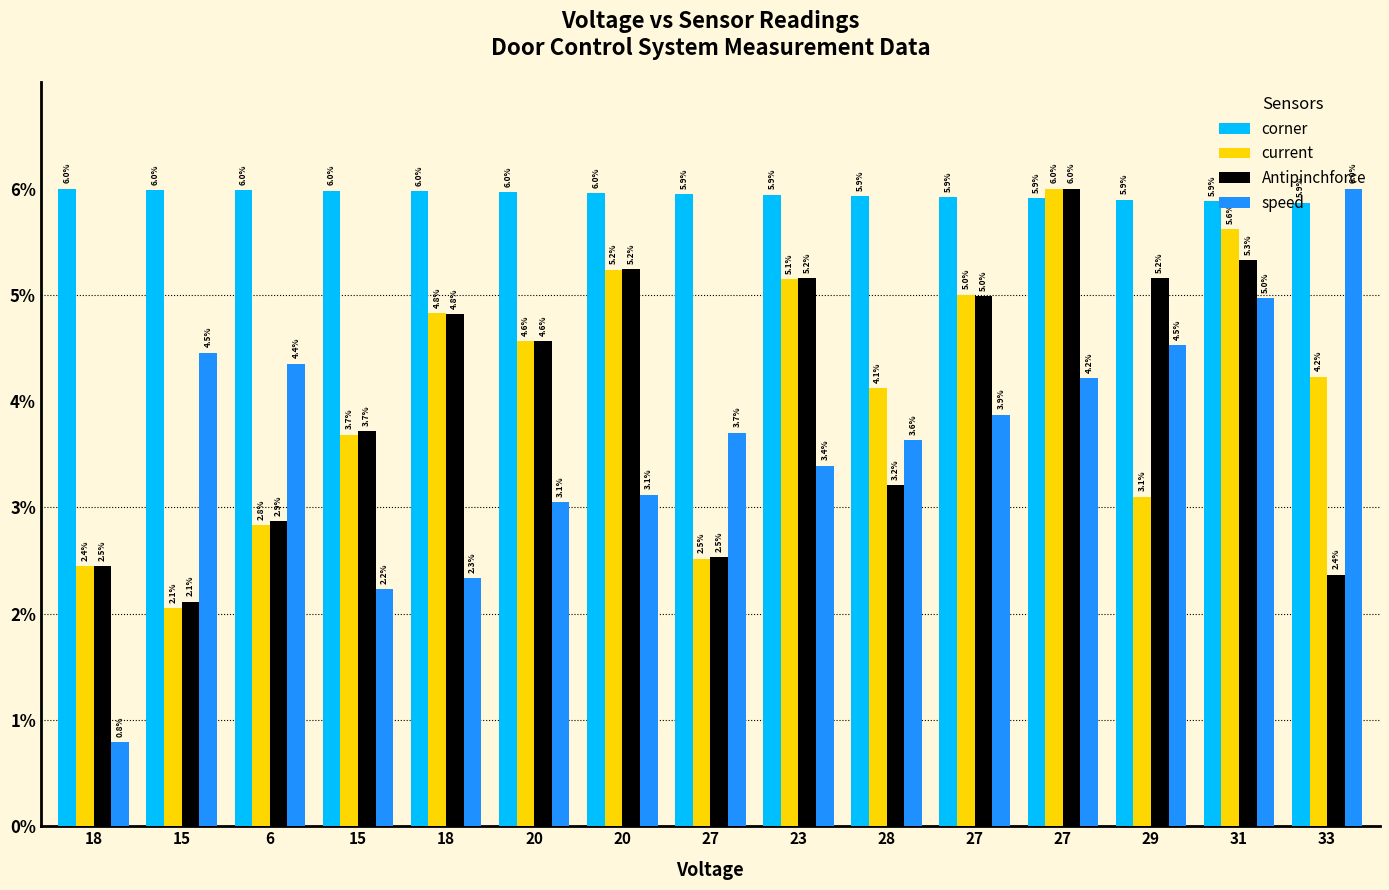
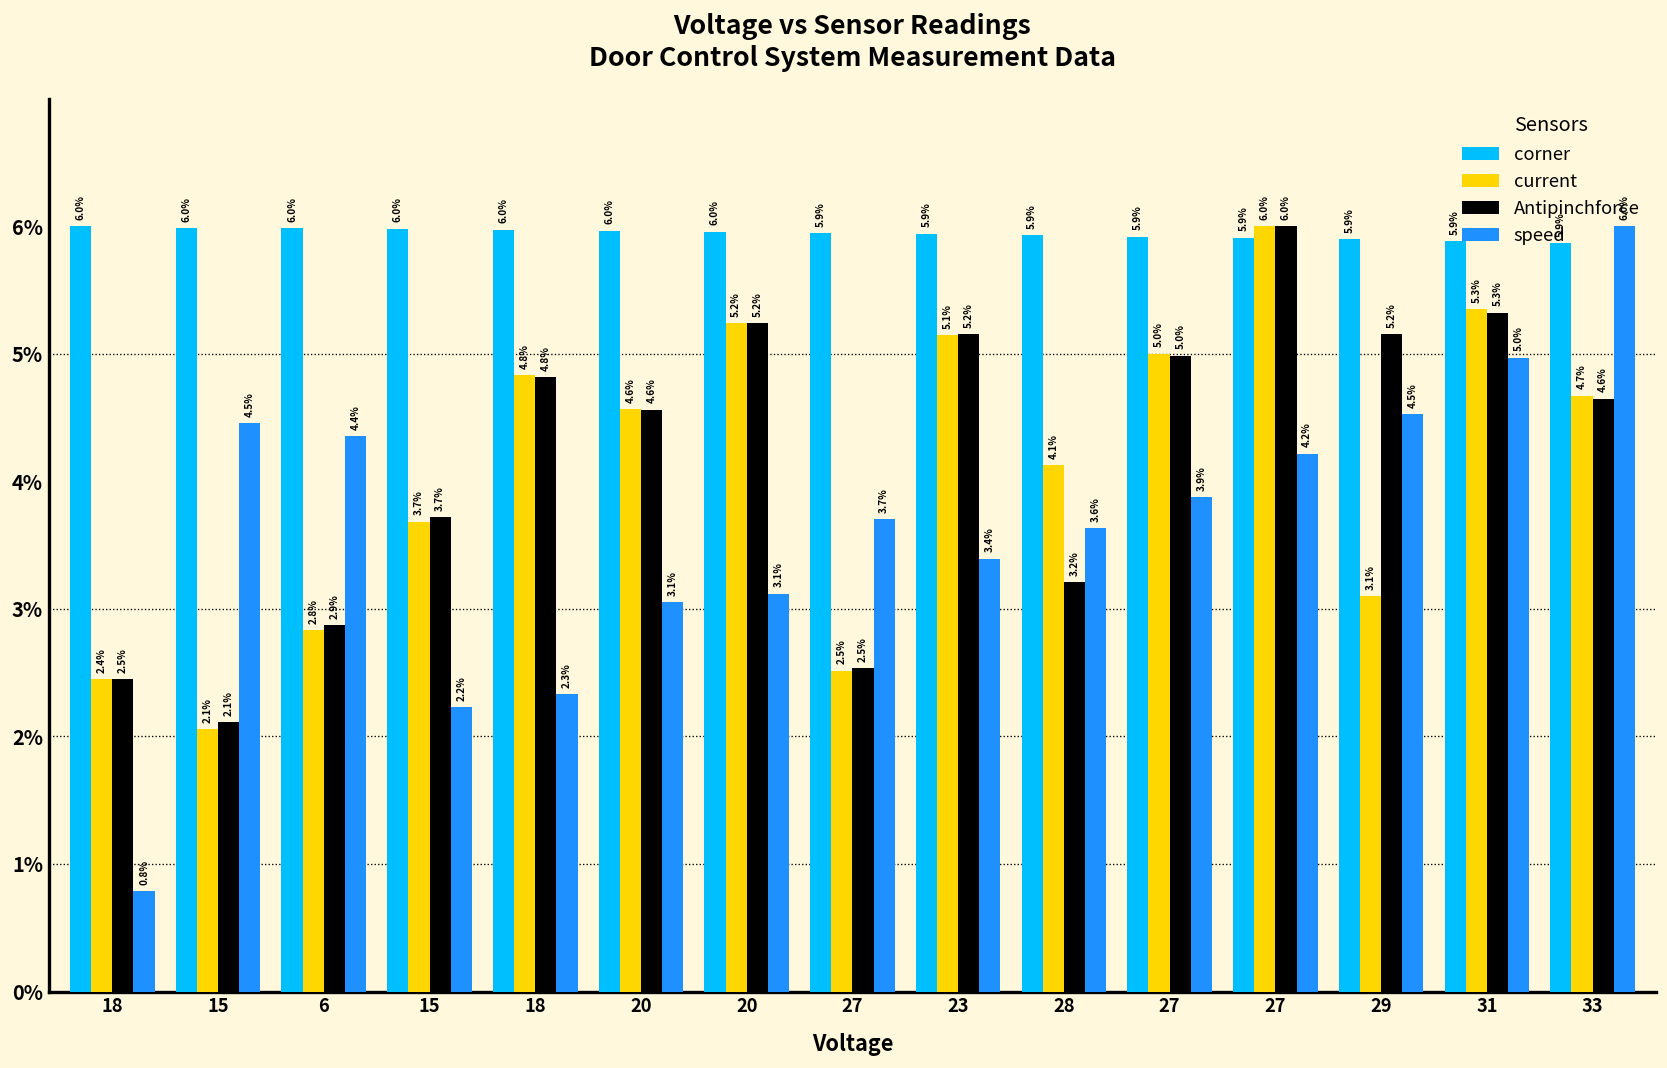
  {
    "current": {
      "6": "2.8%",
      "23": "5.1%",
      "28": "4.1%",
      "29": "3.1%",
-     "31": "5.6%",
-     "33": "4.2%"
+     "31": "5.3%",
+     "33": "4.7%"
    },
    "Antipinchforce": {
      "6": "2.9%",
      "23": "5.2%",
      "28": "3.2%",
      "29": "5.2%",
      "31": "5.3%",
-     "33": "2.4%"
+     "33": "4.6%"
    }
  }
